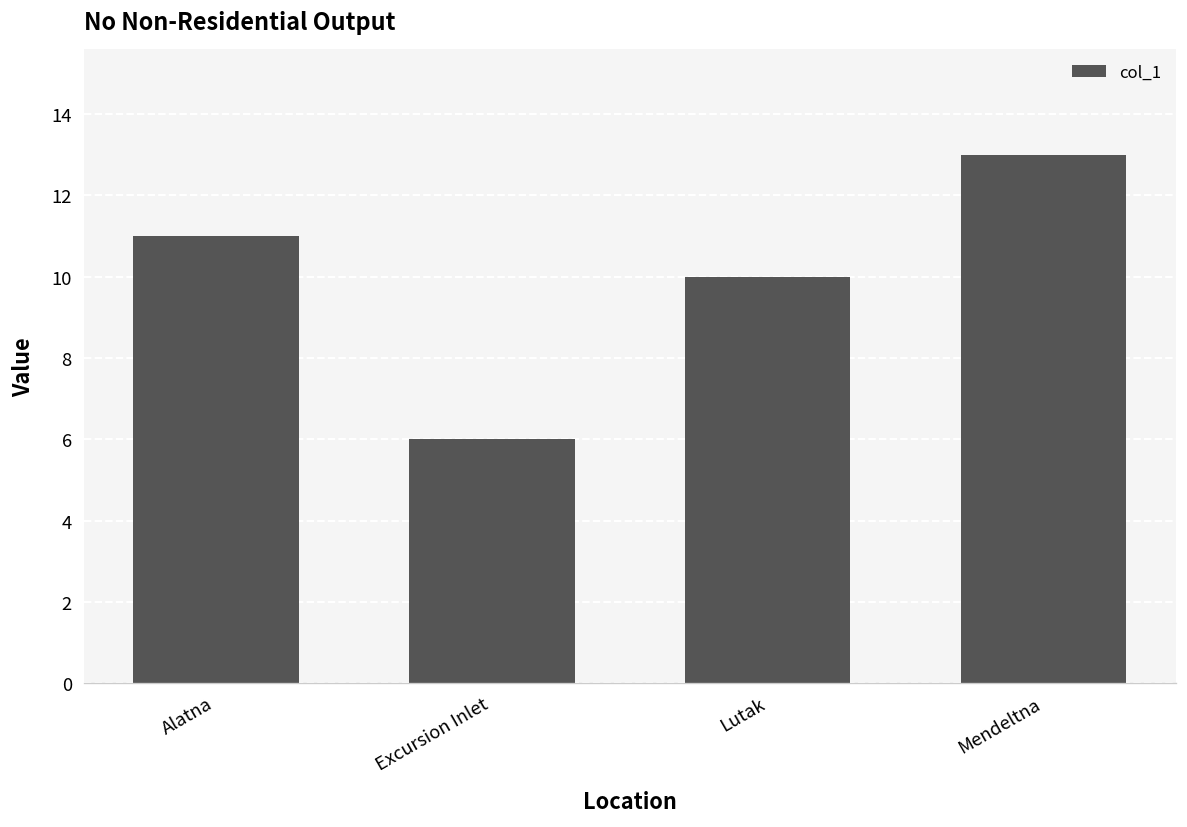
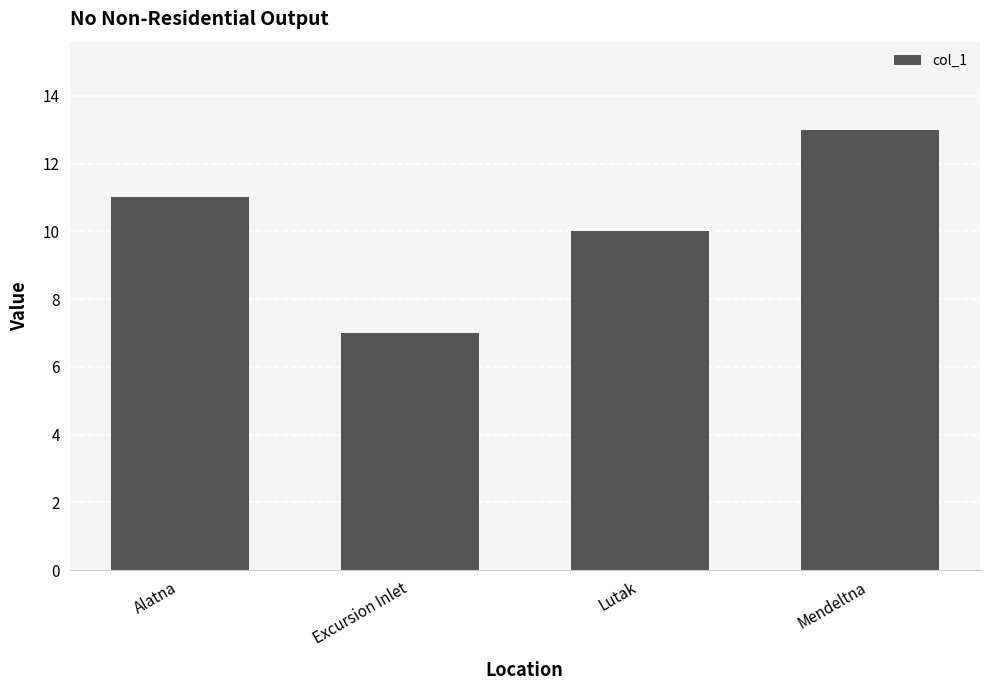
  {
    "Alatna": 11,
-   "Excursion Inlet": 6,
+   "Excursion Inlet": 7,
    "Lutak": 10,
    "Mendeltna": 13
  }
